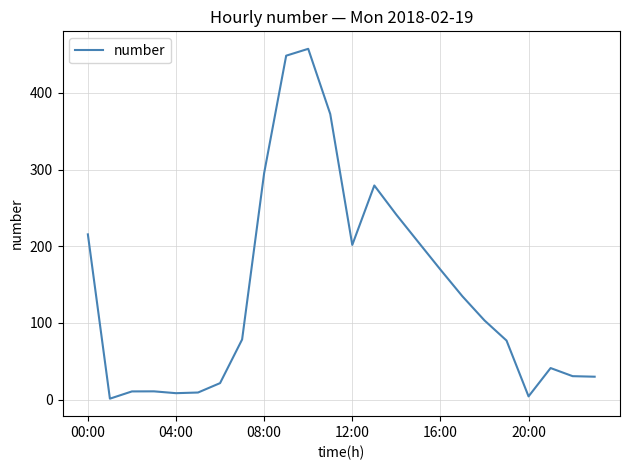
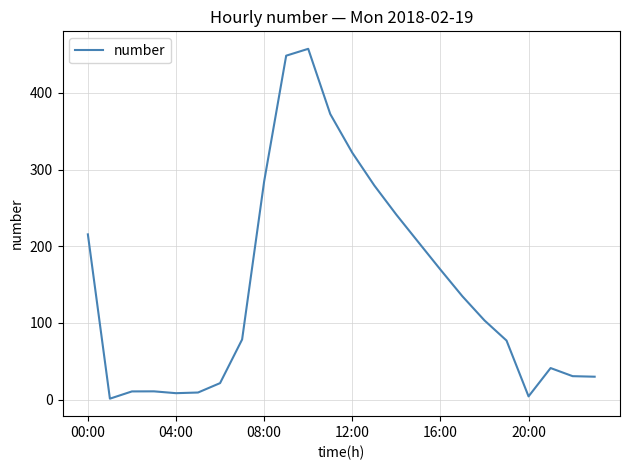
  {
    "00:00": 220,
    "04:00": 10,
-   "08:00": 300,
-   "12:00": 200,
+   "08:00": 280,
+   "12:00": 320,
    "16:00": 170,
    "20:00": 0
  }
